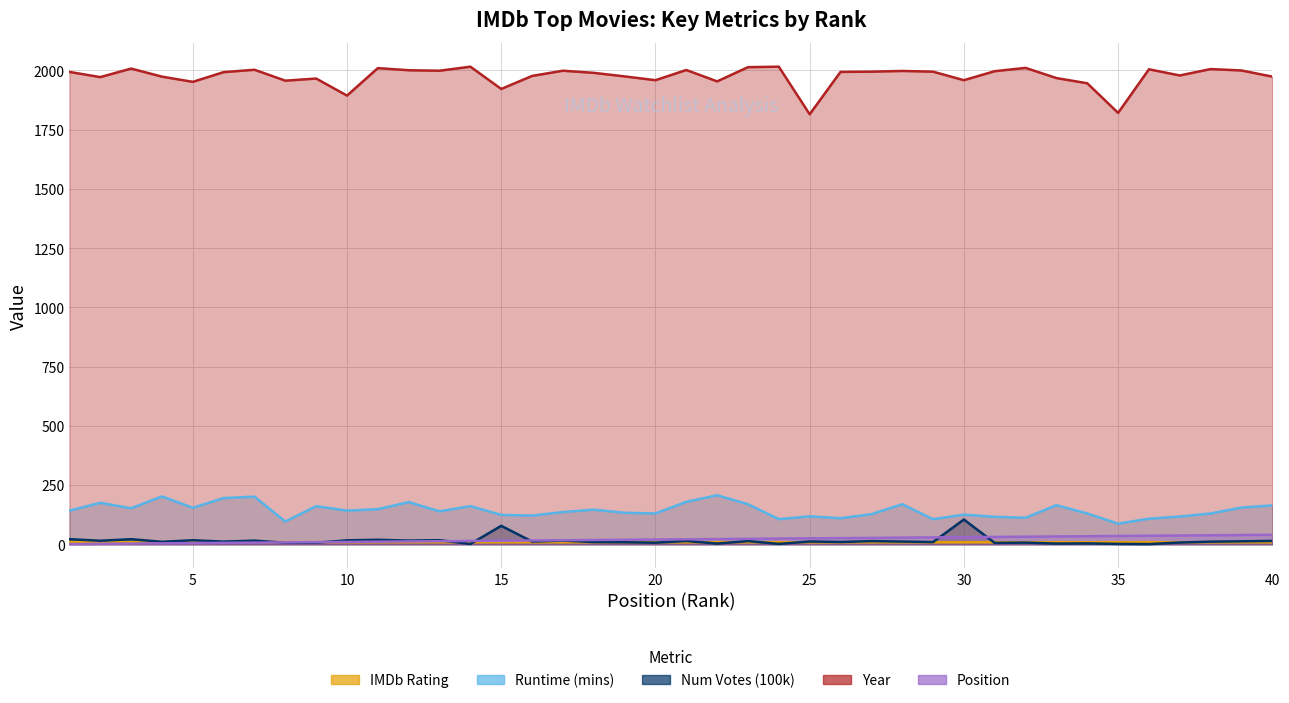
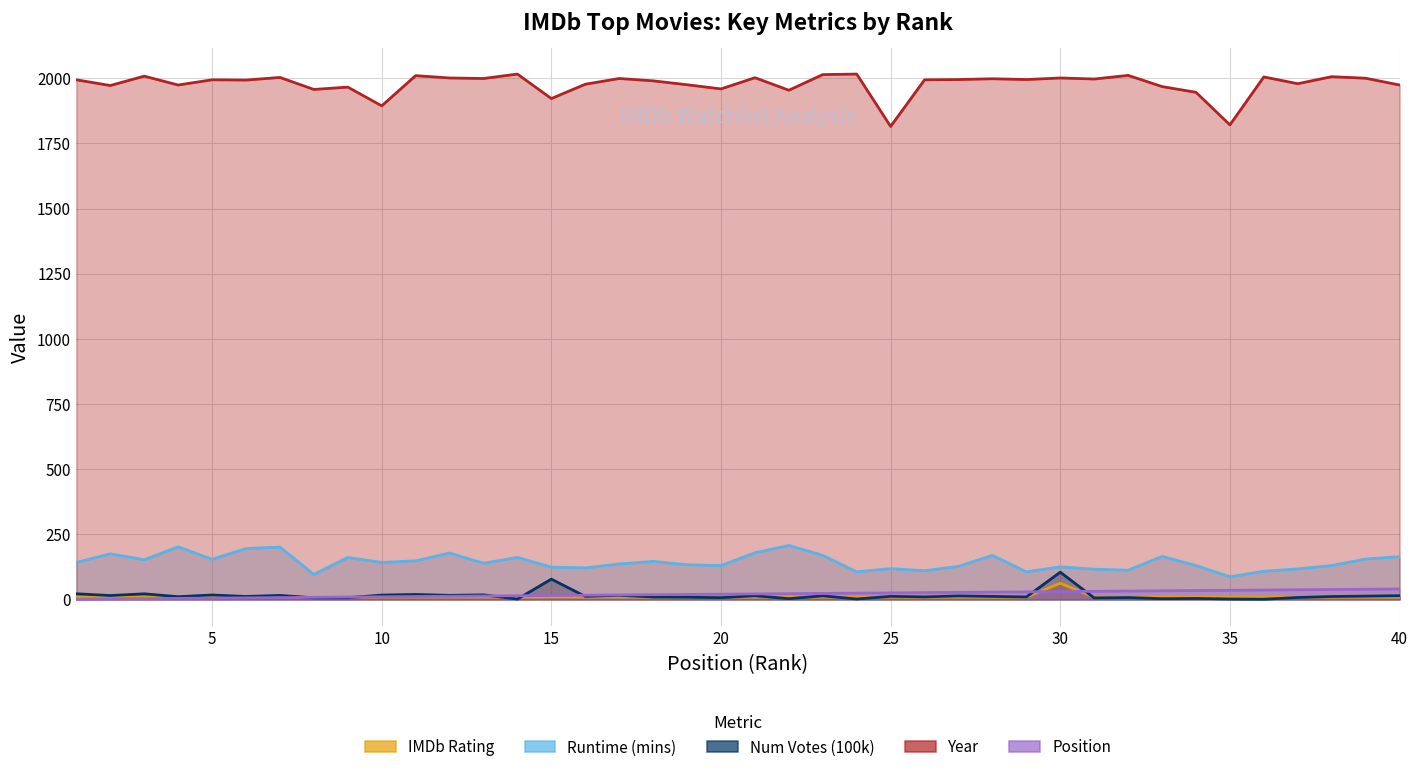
  {
    "IMDb Rating": {
-     "30": 10
+     "30": 60
    },
    "Num Votes (100k)": {
      "15": 80,
      "30": 100
    },
    "Year": {
-     "5": 1950,
+     "5": 1990,
      "10": 1890,
      "15": 1920,
      "20": 1960,
      "25": 1820,
-     "30": 1960,
+     "30": 2000,
      "35": 1820,
      "40": 1970
    }
  }
